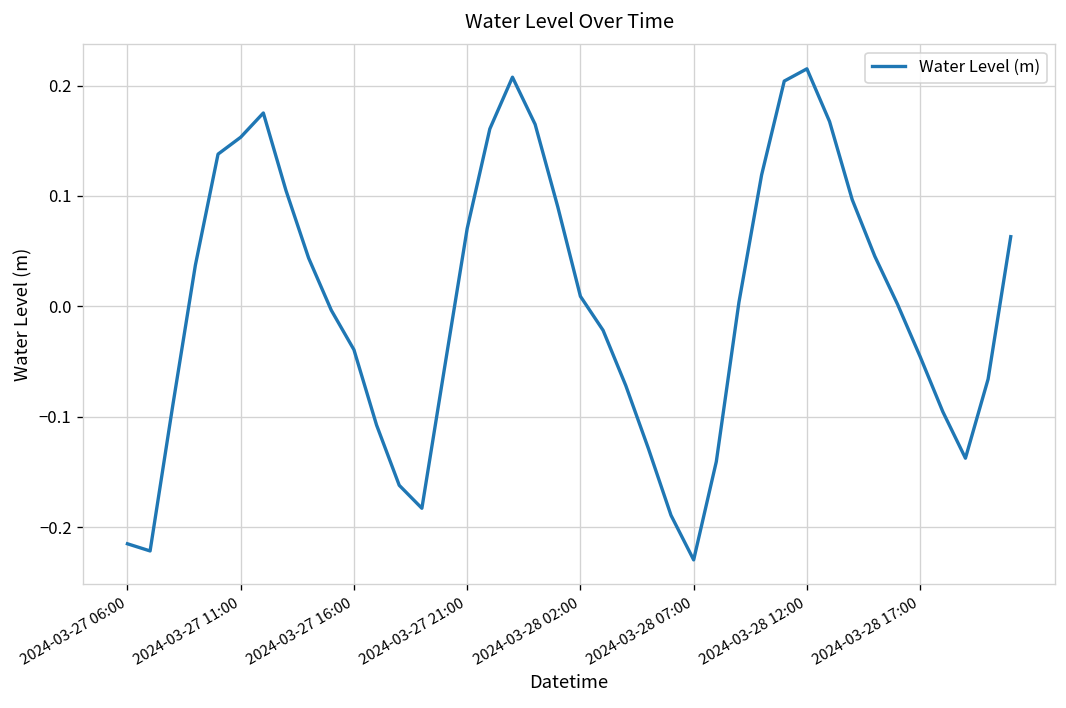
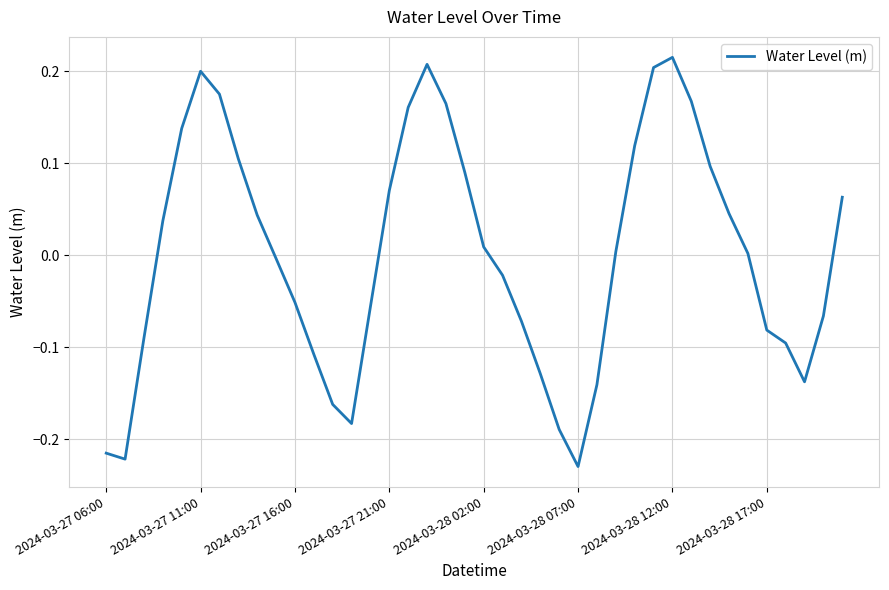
  {
    "2024-03-27 06:00": -0.22,
-   "2024-03-27 11:00": 0.15,
-   "2024-03-27 16:00": -0.04,
+   "2024-03-27 11:00": 0.20,
+   "2024-03-27 16:00": -0.05,
    "2024-03-27 21:00": 0.07,
    "2024-03-28 02:00": 0.01,
    "2024-03-28 07:00": -0.23,
    "2024-03-28 12:00": 0.22,
-   "2024-03-28 17:00": -0.05
+   "2024-03-28 17:00": -0.08
  }
